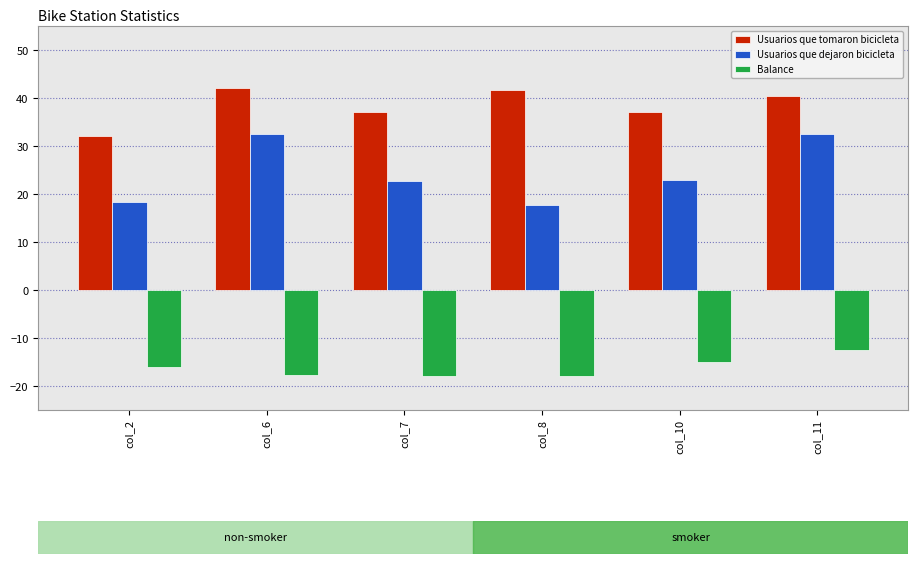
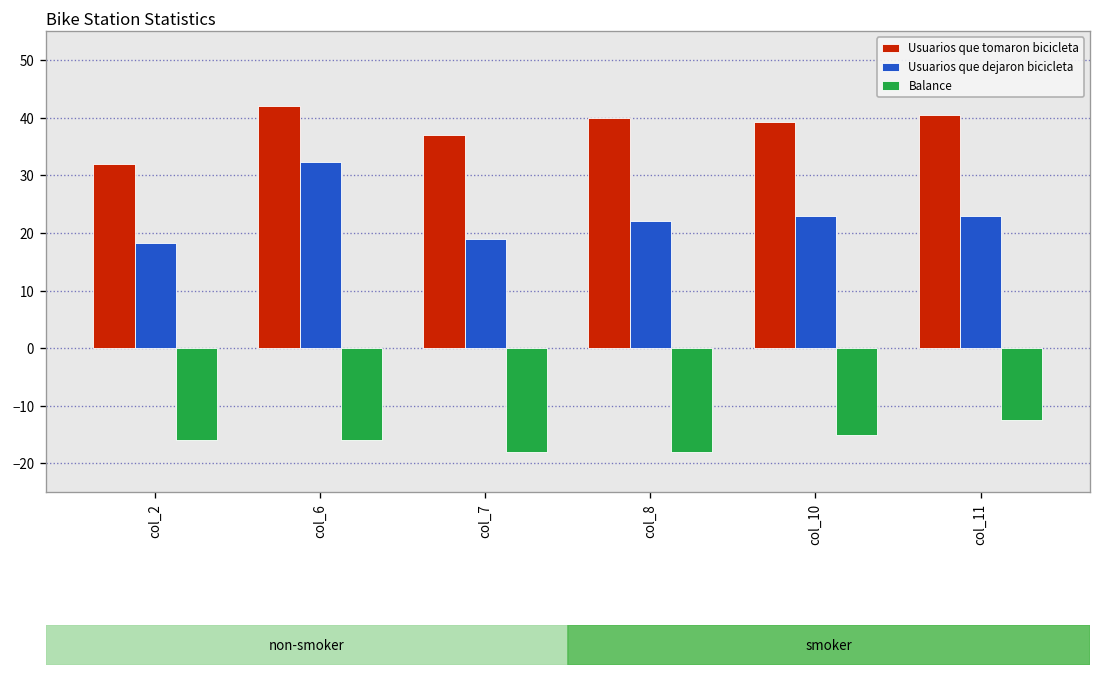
  {
    "Usuarios que tomaron bicicleta": {
      "col_2": 32,
      "col_6": 42,
      "col_7": 37,
-     "col_8": 42,
-     "col_10": 37,
+     "col_8": 40,
+     "col_10": 39,
      "col_11": 40
    },
    "Usuarios que dejaron bicicleta": {
      "col_2": 18,
      "col_6": 32,
-     "col_7": 23,
-     "col_8": 18,
+     "col_7": 19,
+     "col_8": 22,
      "col_10": 23,
-     "col_11": 32
+     "col_11": 23
    },
    "Balance": {
      "col_2": -16,
-     "col_6": -18,
+     "col_6": -16,
      "col_7": -18,
      "col_8": -18,
      "col_10": -15,
      "col_11": -13
    }
  }
